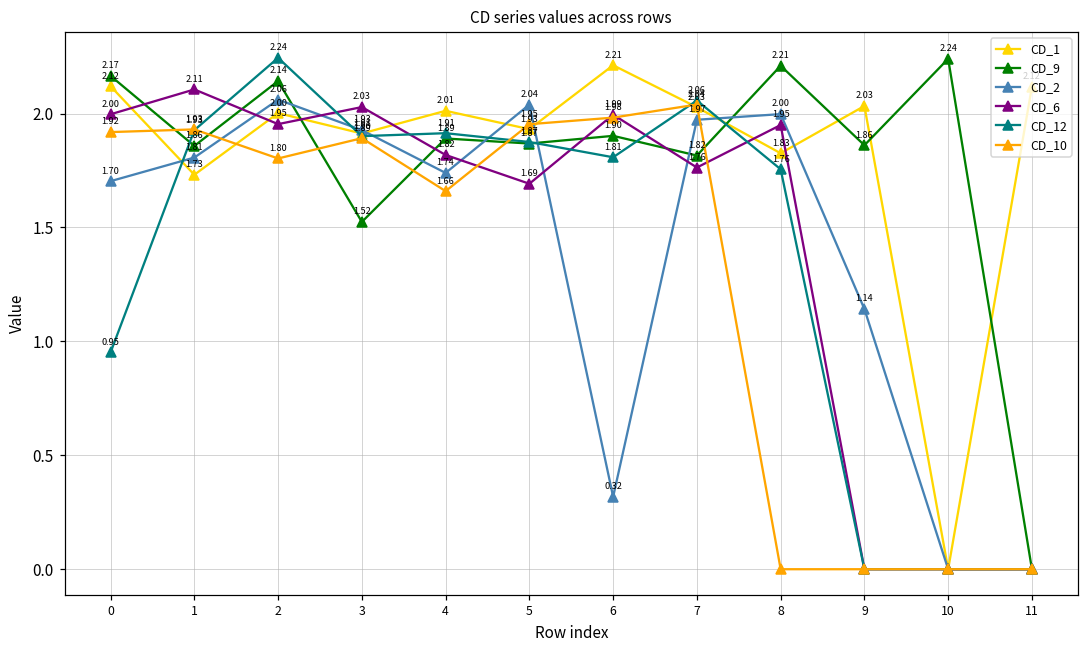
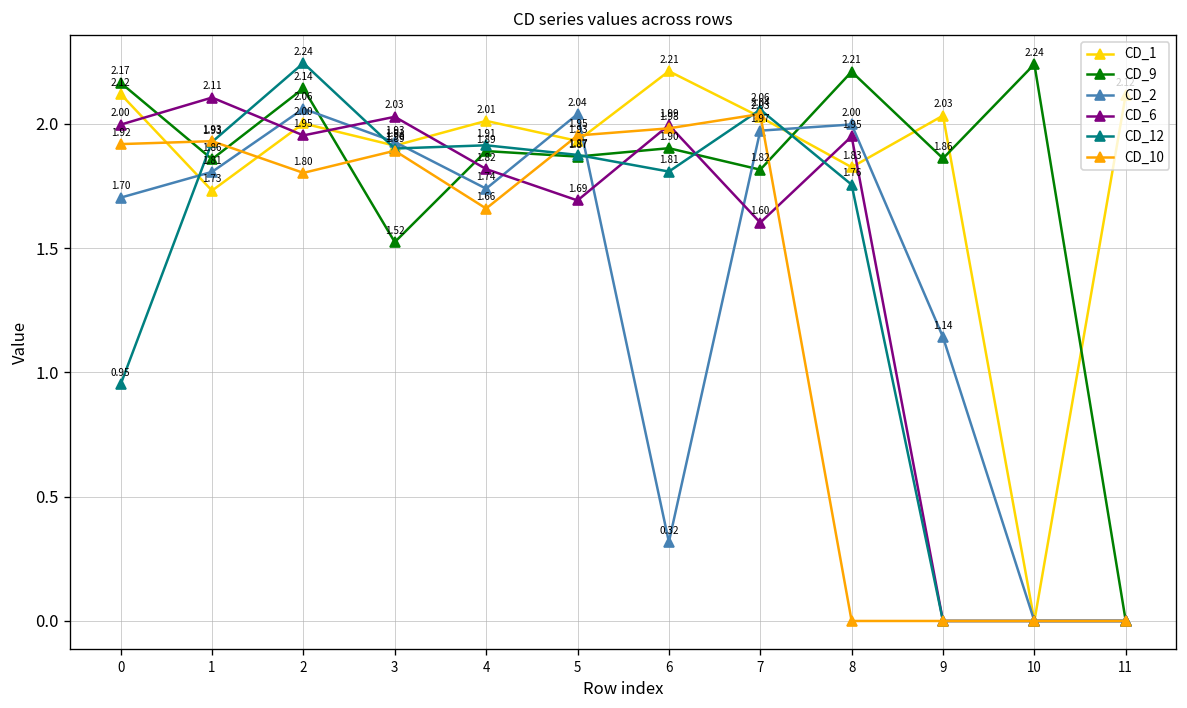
  {
    "CD_9": {
      "0": 2.17,
      "2": 2.14,
      "3": 1.52,
      "6": 1.90,
      "7": 1.82,
      "8": 2.21,
      "9": 1.86,
      "10": 2.24
    },
    "CD_2": {
      "0": 1.70,
      "2": 2.06,
      "4": 1.74,
      "5": 2.04,
      "6": 0.32,
      "8": 2.00,
      "9": 1.14
    },
    "CD_6": {
      "0": 2.00,
      "1": 2.11,
      "3": 2.03,
      "5": 1.69,
-     "7": 1.76
+     "7": 1.60
    },
    "CD_12": {
      "0": 0.95,
      "2": 2.24,
      "6": 1.81
    }
  }
